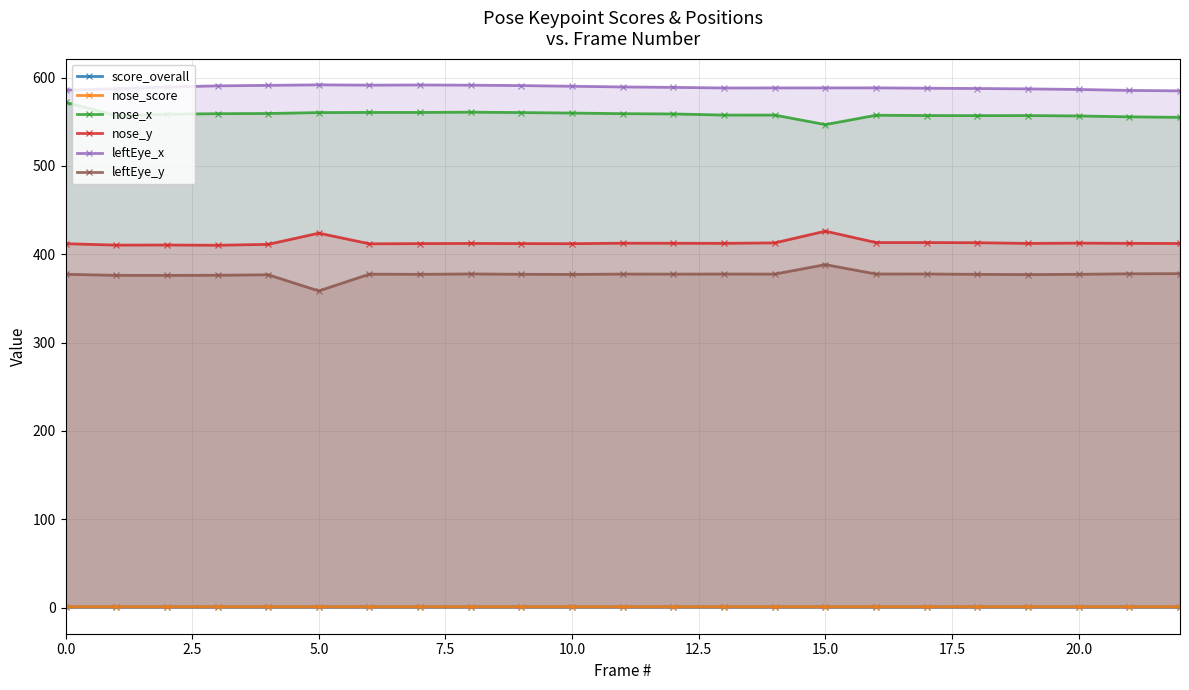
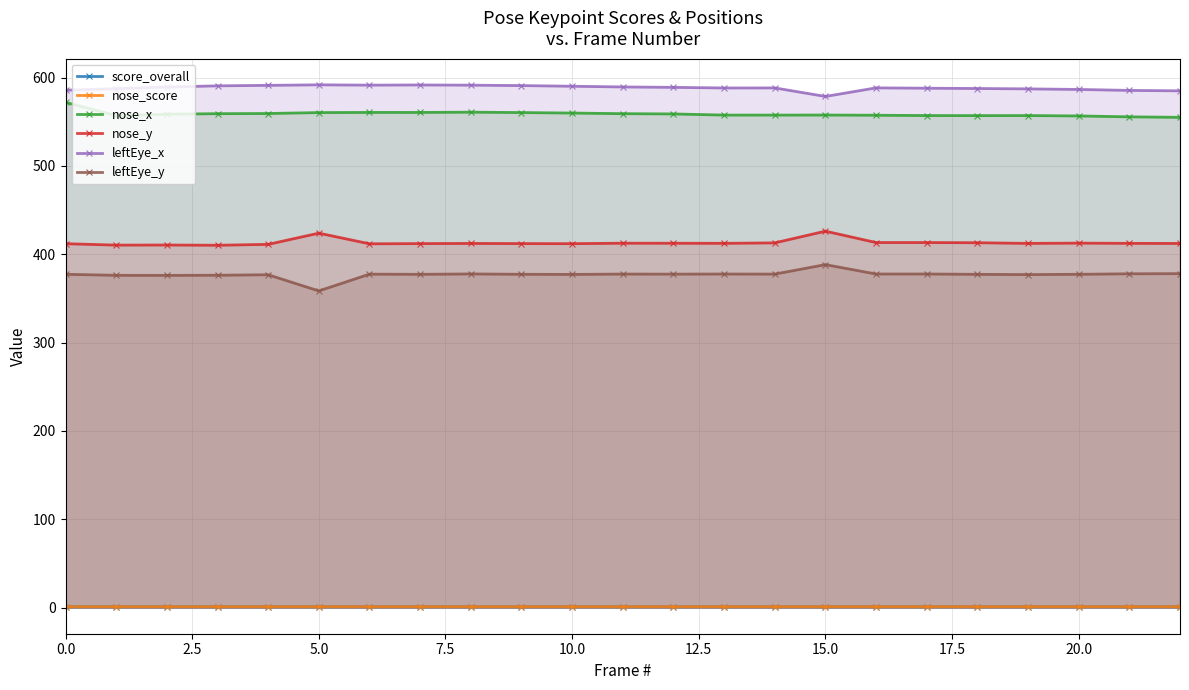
  {
    "nose_score": {
      "0.0": 0,
      "5.0": 0,
      "10.0": 0,
      "15.0": 0,
      "20.0": 0
    },
    "nose_x": {
      "0.0": 570,
      "5.0": 560,
      "10.0": 560,
-     "15.0": 550,
+     "15.0": 560,
      "20.0": 560
    },
    "nose_y": {
      "0.0": 410,
      "5.0": 420,
      "10.0": 410,
      "15.0": 430,
      "20.0": 410
    },
    "leftEye_x": {
      "0.0": 590,
      "5.0": 590,
      "10.0": 590,
-     "15.0": 590,
+     "15.0": 580,
      "20.0": 590
    },
    "leftEye_y": {
      "0.0": 380,
      "5.0": 360,
      "10.0": 380,
      "15.0": 390,
      "20.0": 380
    }
  }
